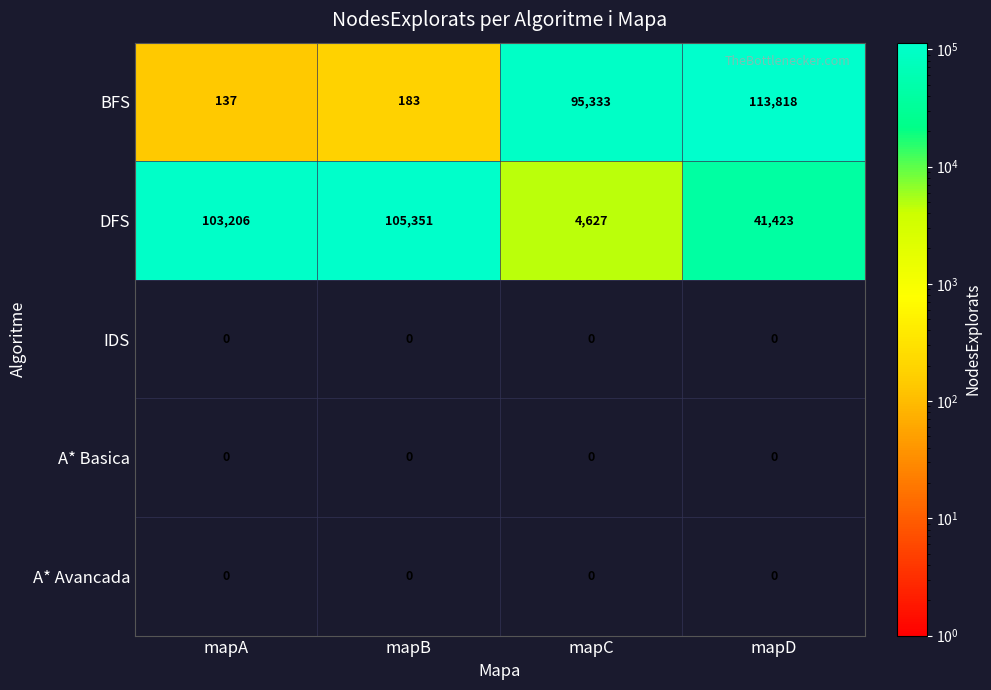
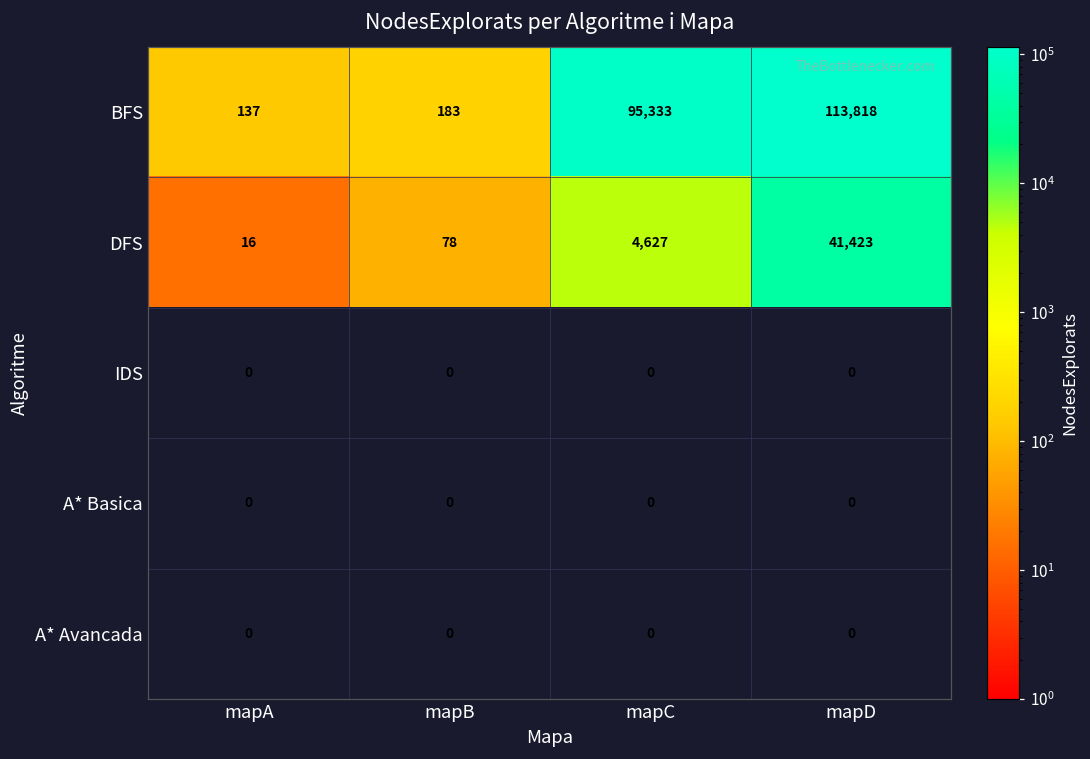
  {
    "BFS": {
      "mapA": "137",
      "mapB": "183",
      "mapC": "95,333"
    },
    "DFS": {
-     "mapA": "103,206",
-     "mapB": "105,351",
+     "mapA": "16",
+     "mapB": "78",
      "mapC": "4,627",
      "mapD": "41,423"
    }
  }
